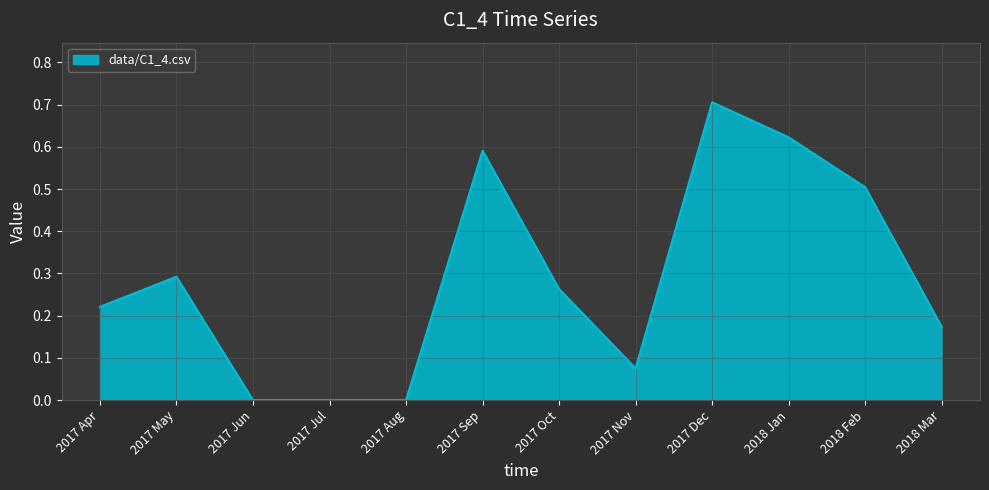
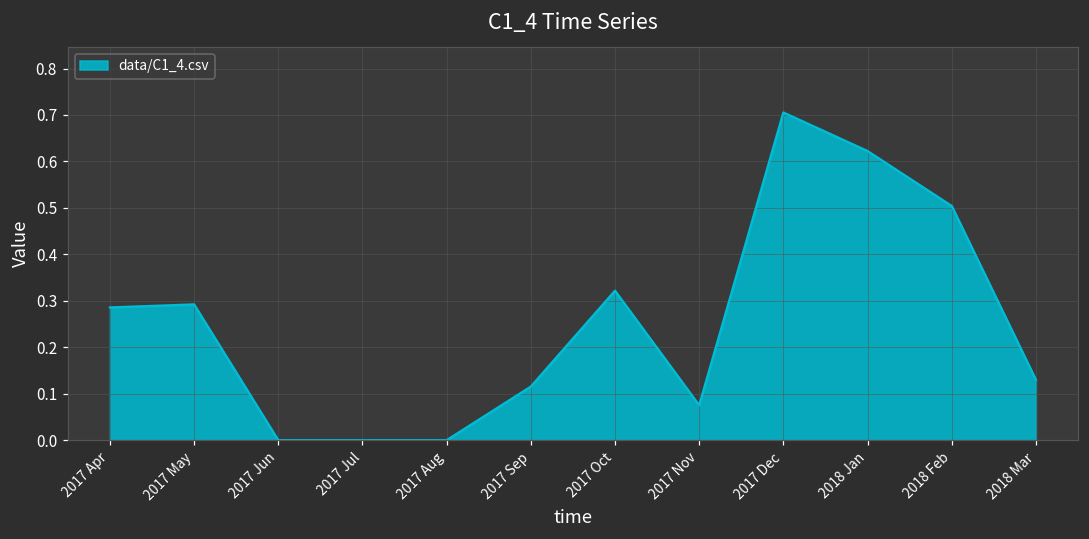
  {
-   "2017 Apr": 0.22,
+   "2017 Apr": 0.29,
    "2017 May": 0.29,
    "2017 Jun": 0.00,
    "2017 Jul": 0.00,
    "2017 Aug": 0.00,
-   "2017 Sep": 0.59,
-   "2017 Oct": 0.26,
+   "2017 Sep": 0.12,
+   "2017 Oct": 0.32,
    "2017 Nov": 0.08,
    "2017 Dec": 0.71,
    "2018 Jan": 0.62,
    "2018 Feb": 0.50,
-   "2018 Mar": 0.17
+   "2018 Mar": 0.13
  }
